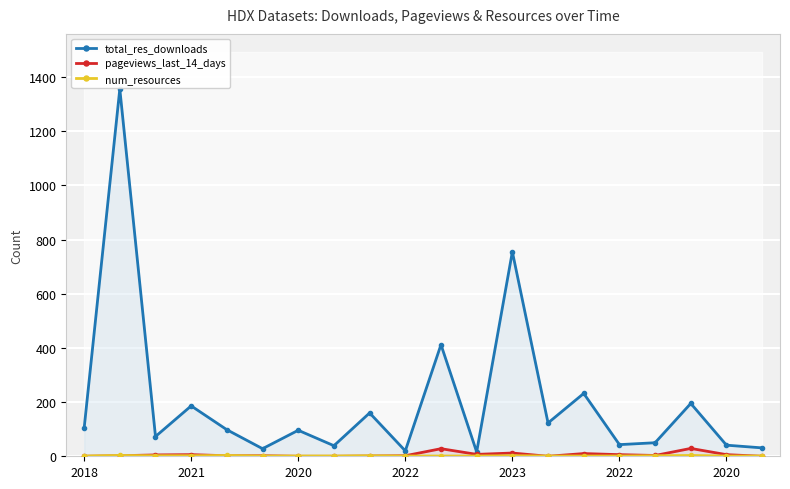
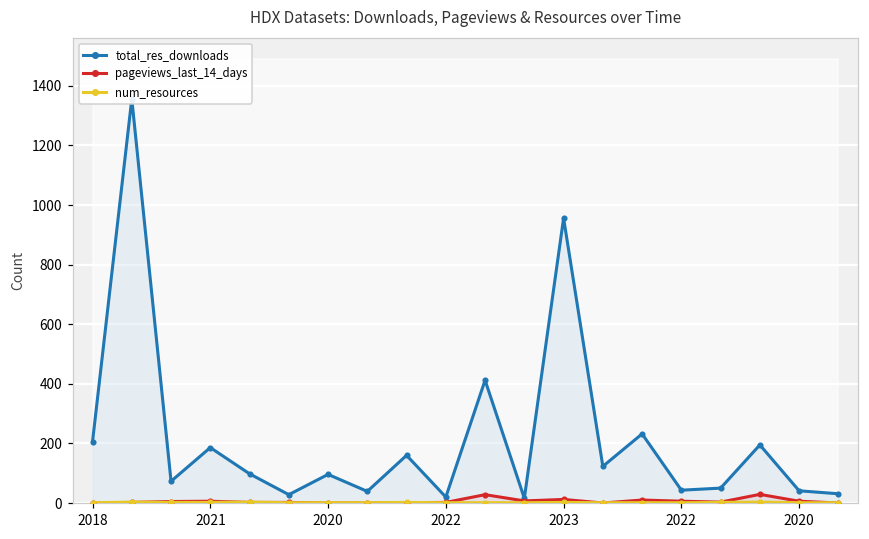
  {
    "total_res_downloads": {
-     "2018": 100,
-     "2023": 760
+     "2018": 210,
+     "2023": 960
    },
    "pageviews_last_14_days": {
      "2023": 10
    },
    "num_resources": {
      "2023": 0
    }
  }
